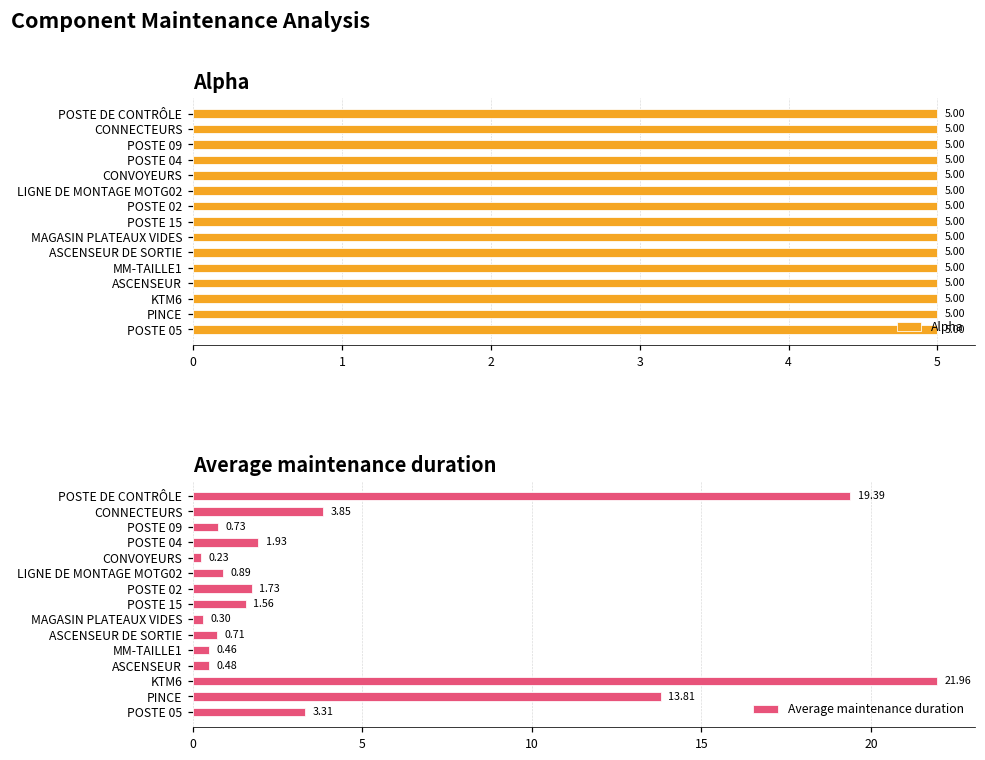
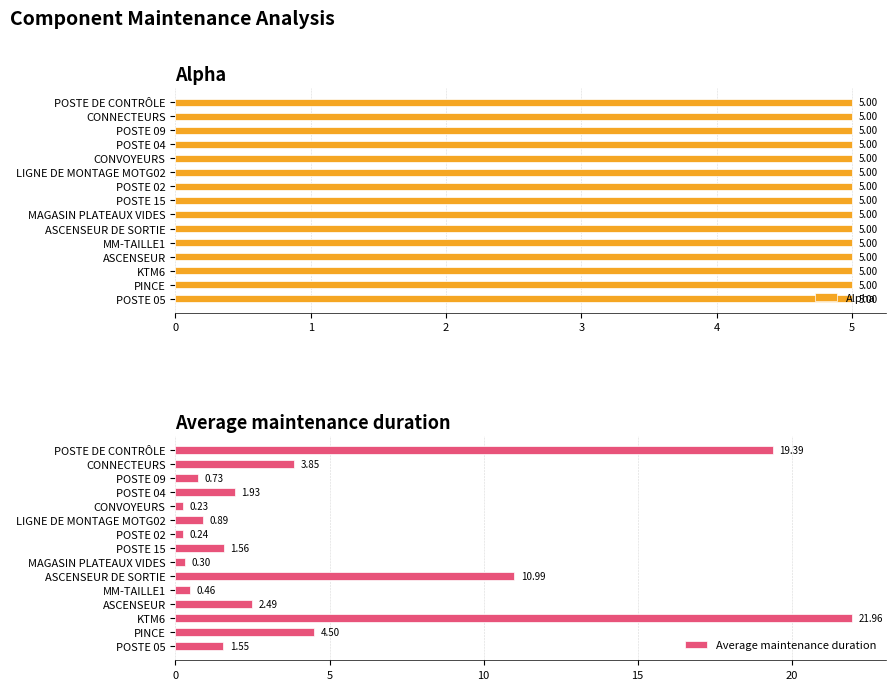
  {
    "Alpha": {
      "POSTE DE CONTRÔLE": 5.00,
      "CONNECTEURS": 5.00,
      "POSTE 09": 5.00,
      "POSTE 04": 5.00,
      "CONVOYEURS": 5.00,
      "LIGNE DE MONTAGE MOTG02": 5.00,
      "POSTE 02": 5.00,
      "POSTE 15": 5.00,
      "MAGASIN PLATEAUX VIDES": 5.00,
      "ASCENSEUR DE SORTIE": 5.00,
      "MM-TAILLE1": 5.00,
      "ASCENSEUR": 5.00,
      "KTM6": 5.00,
      "PINCE": 5.00,
      "POSTE 05": 5.00
    },
    "Average maintenance duration": {
      "POSTE DE CONTRÔLE": 19.39,
      "CONNECTEURS": 3.85,
      "POSTE 09": 0.73,
      "POSTE 04": 1.93,
      "CONVOYEURS": 0.23,
      "LIGNE DE MONTAGE MOTG02": 0.89,
-     "POSTE 02": 1.73,
+     "POSTE 02": 0.24,
      "POSTE 15": 1.56,
      "MAGASIN PLATEAUX VIDES": 0.30,
-     "ASCENSEUR DE SORTIE": 0.71,
+     "ASCENSEUR DE SORTIE": 10.99,
      "MM-TAILLE1": 0.46,
-     "ASCENSEUR": 0.48,
+     "ASCENSEUR": 2.49,
      "KTM6": 21.96,
-     "PINCE": 13.81,
-     "POSTE 05": 3.31
+     "PINCE": 4.50,
+     "POSTE 05": 1.55
    }
  }
